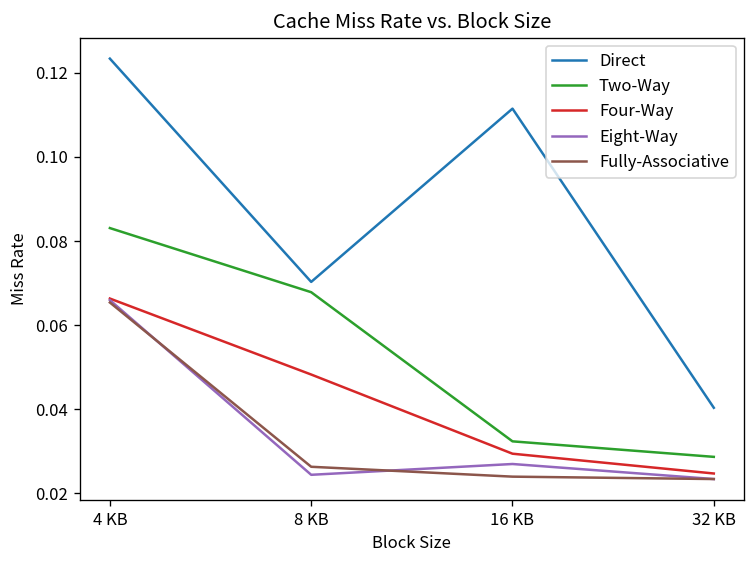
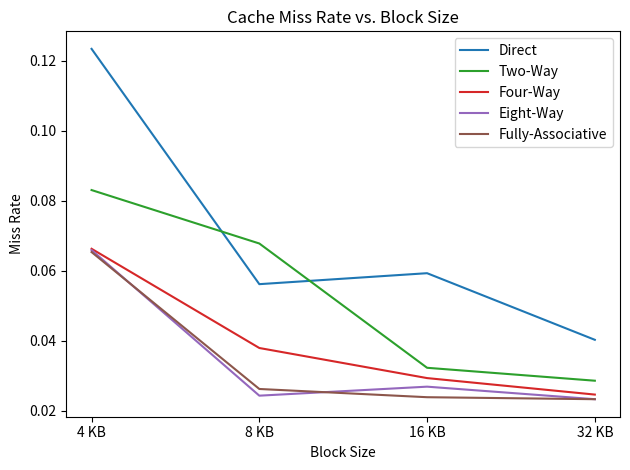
  {
    "Direct": {
      "4 KB": 0.123,
-     "8 KB": 0.070,
-     "16 KB": 0.112,
+     "8 KB": 0.056,
+     "16 KB": 0.059,
      "32 KB": 0.040
    },
    "Two-Way": {
      "4 KB": 0.083,
      "8 KB": 0.068,
      "16 KB": 0.032,
      "32 KB": 0.029
    },
    "Four-Way": {
-     "8 KB": 0.048,
+     "8 KB": 0.038,
      "16 KB": 0.029,
      "32 KB": 0.025
    },
    "Eight-Way": {
      "8 KB": 0.024,
      "16 KB": 0.027
    },
    "Fully-Associative": {
      "8 KB": 0.026,
      "16 KB": 0.024
    }
  }
